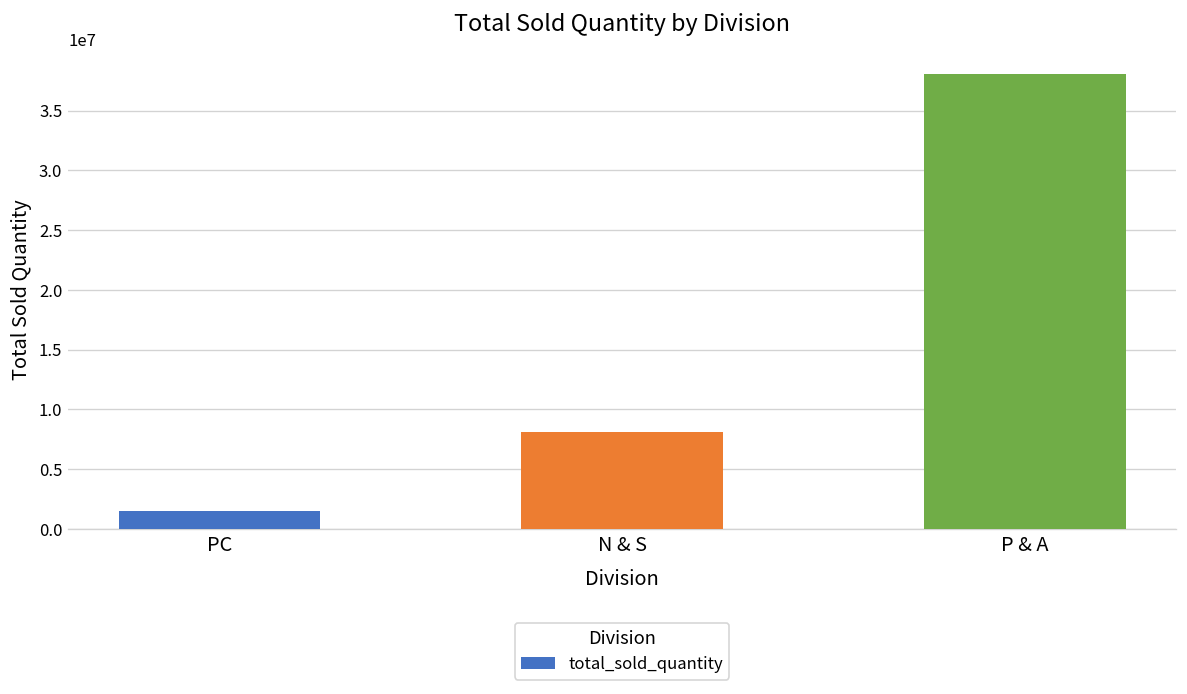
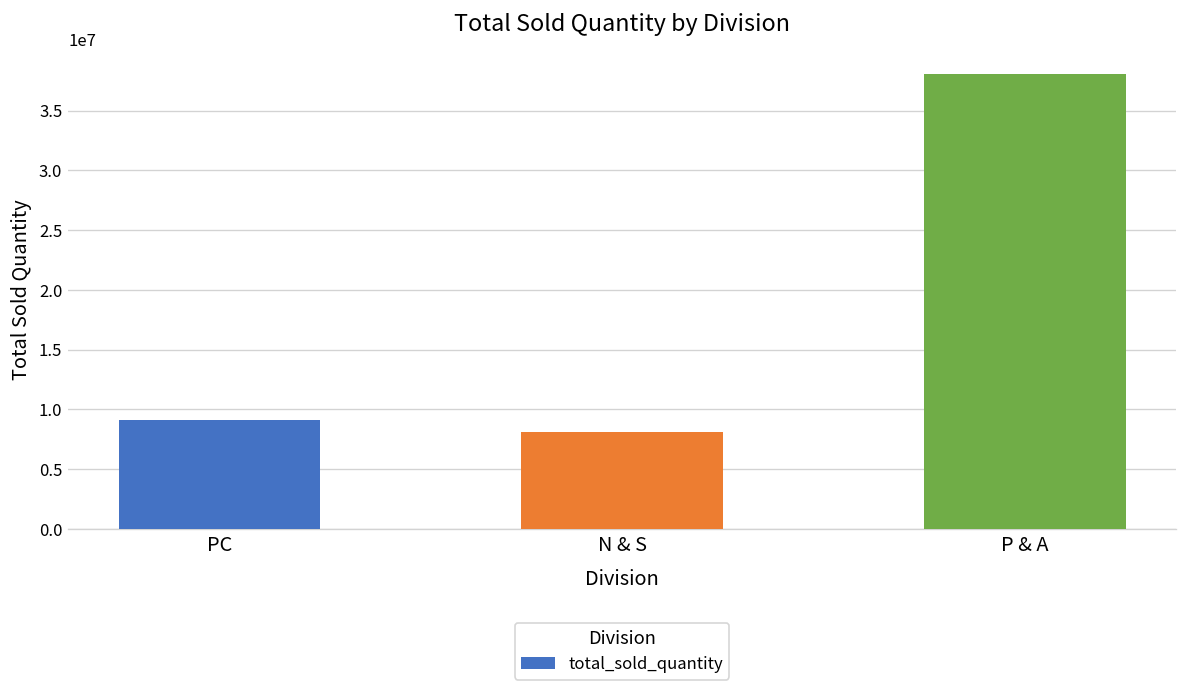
  {
-   "PC": 1000000,
+   "PC": 9000000,
    "N & S": 8000000,
    "P & A": 38000000
  }
